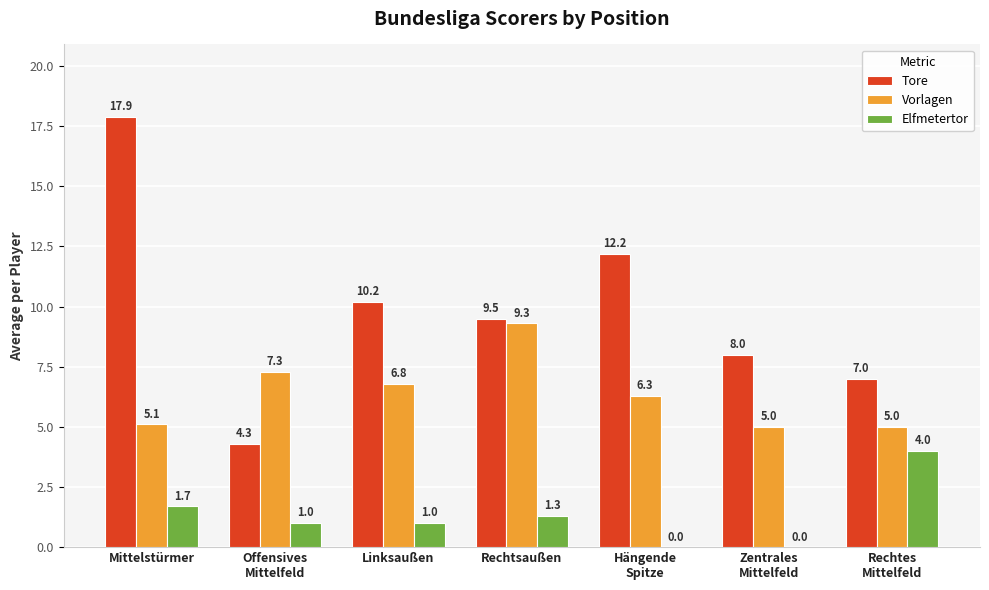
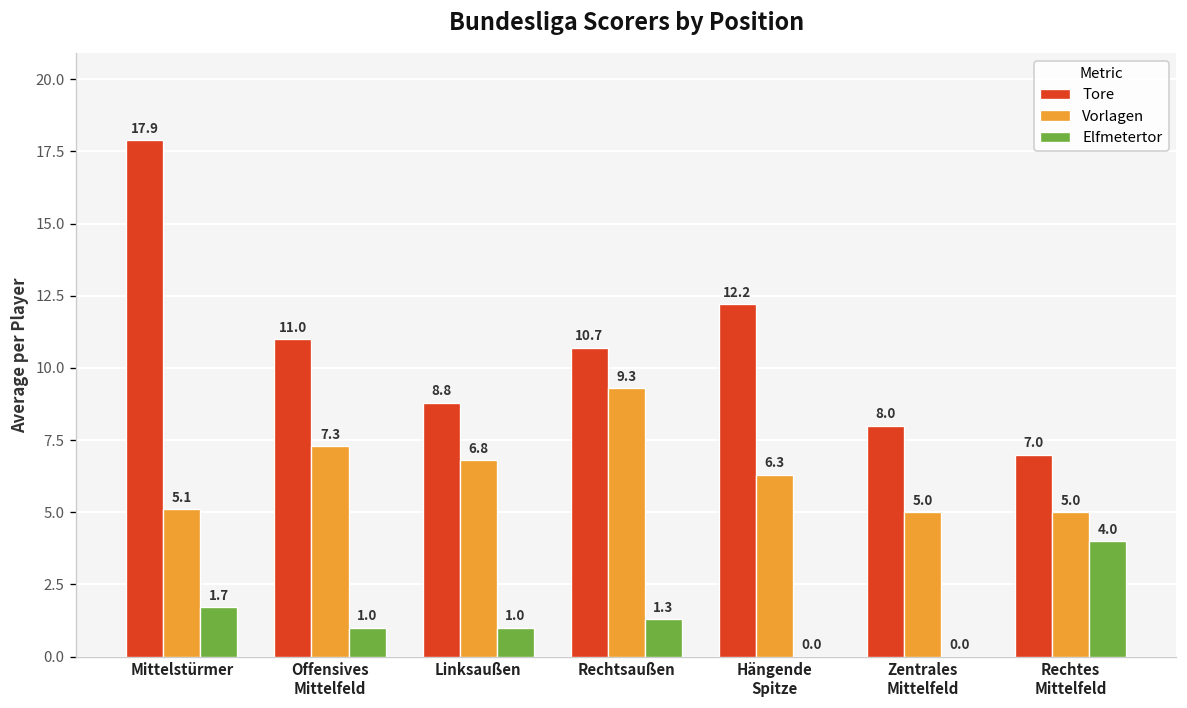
  {
    "Tore": {
      "Mittelstürmer": 17.9,
-     "Offensives Mittelfeld": 4.3,
-     "Linksaußen": 10.2,
-     "Rechtsaußen": 9.5,
+     "Offensives Mittelfeld": 11.0,
+     "Linksaußen": 8.8,
+     "Rechtsaußen": 10.7,
      "Hängende Spitze": 12.2,
      "Zentrales Mittelfeld": 8.0,
      "Rechtes Mittelfeld": 7.0
    },
    "Vorlagen": {
      "Mittelstürmer": 5.1,
      "Offensives Mittelfeld": 7.3,
      "Linksaußen": 6.8,
      "Rechtsaußen": 9.3,
      "Hängende Spitze": 6.3,
      "Zentrales Mittelfeld": 5.0,
      "Rechtes Mittelfeld": 5.0
    },
    "Elfmetertor": {
      "Mittelstürmer": 1.7,
      "Offensives Mittelfeld": 1.0,
      "Linksaußen": 1.0,
      "Rechtsaußen": 1.3,
      "Hängende Spitze": 0.0,
      "Zentrales Mittelfeld": 0.0,
      "Rechtes Mittelfeld": 4.0
    }
  }
